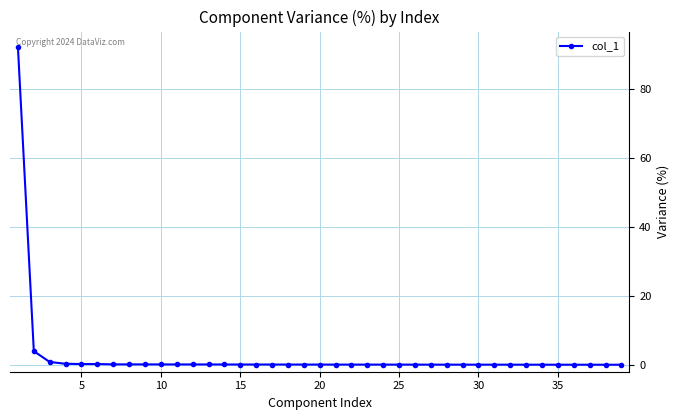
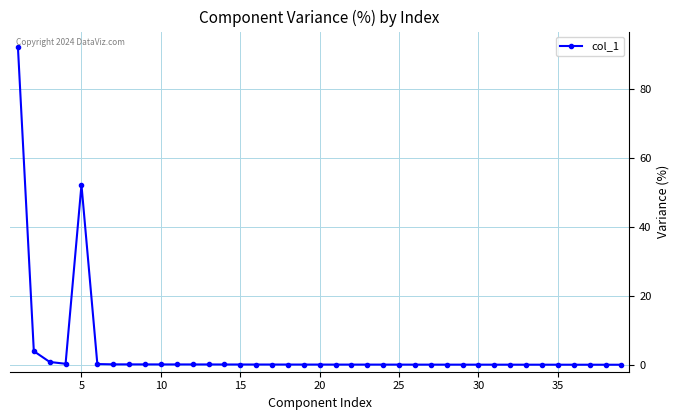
  {
-   "5": 0,
+   "5": 52,
    "10": 0,
    "15": 0,
    "20": 0,
    "25": 0,
    "30": 0,
    "35": 0
  }
